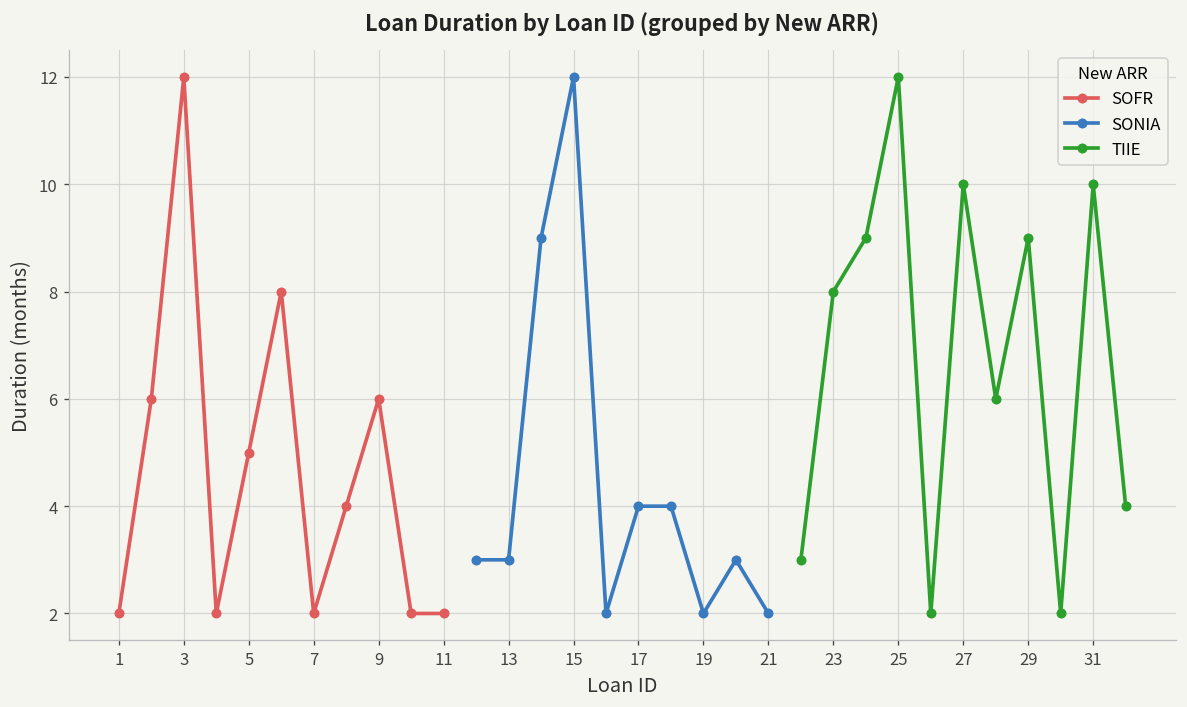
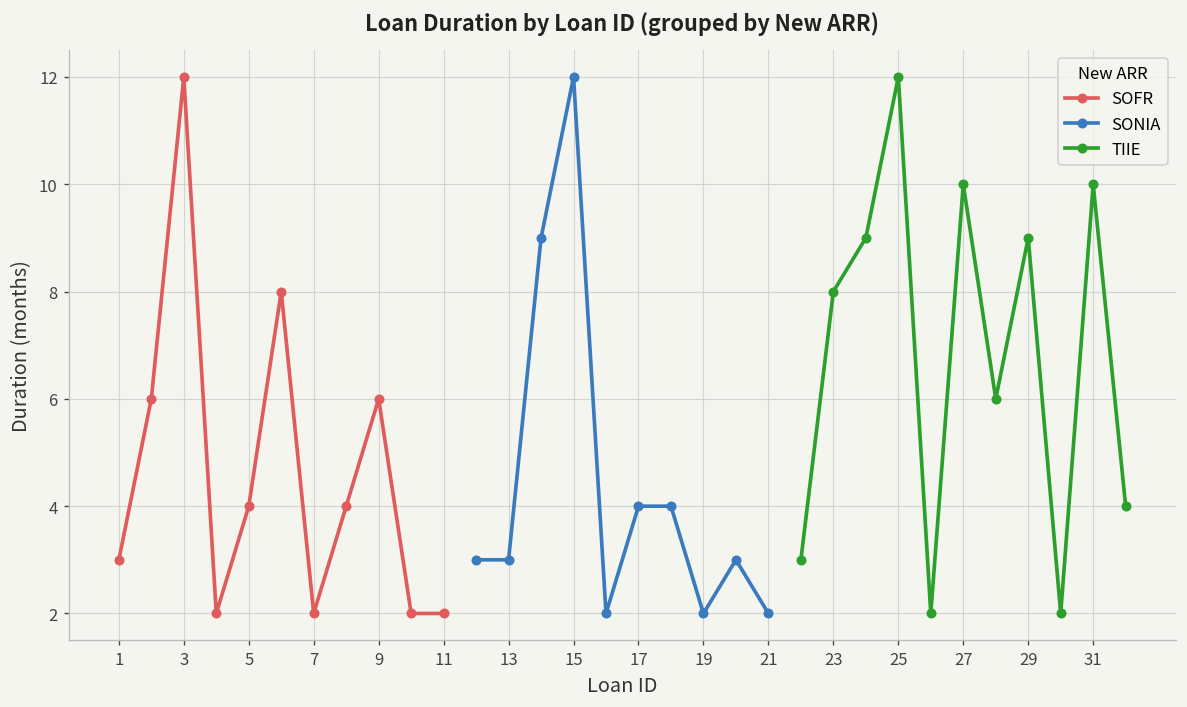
  {
    "SOFR": {
-     "1": 2,
+     "1": 3,
      "3": 12,
-     "5": 5,
+     "5": 4,
      "7": 2,
      "9": 6,
      "11": 2
    },
    "SONIA": {
      "13": 3,
      "15": 12,
      "17": 4,
      "19": 2,
      "21": 2
    },
    "TIIE": {
      "23": 8,
      "25": 12,
      "27": 10,
      "29": 9,
      "31": 10
    }
  }
